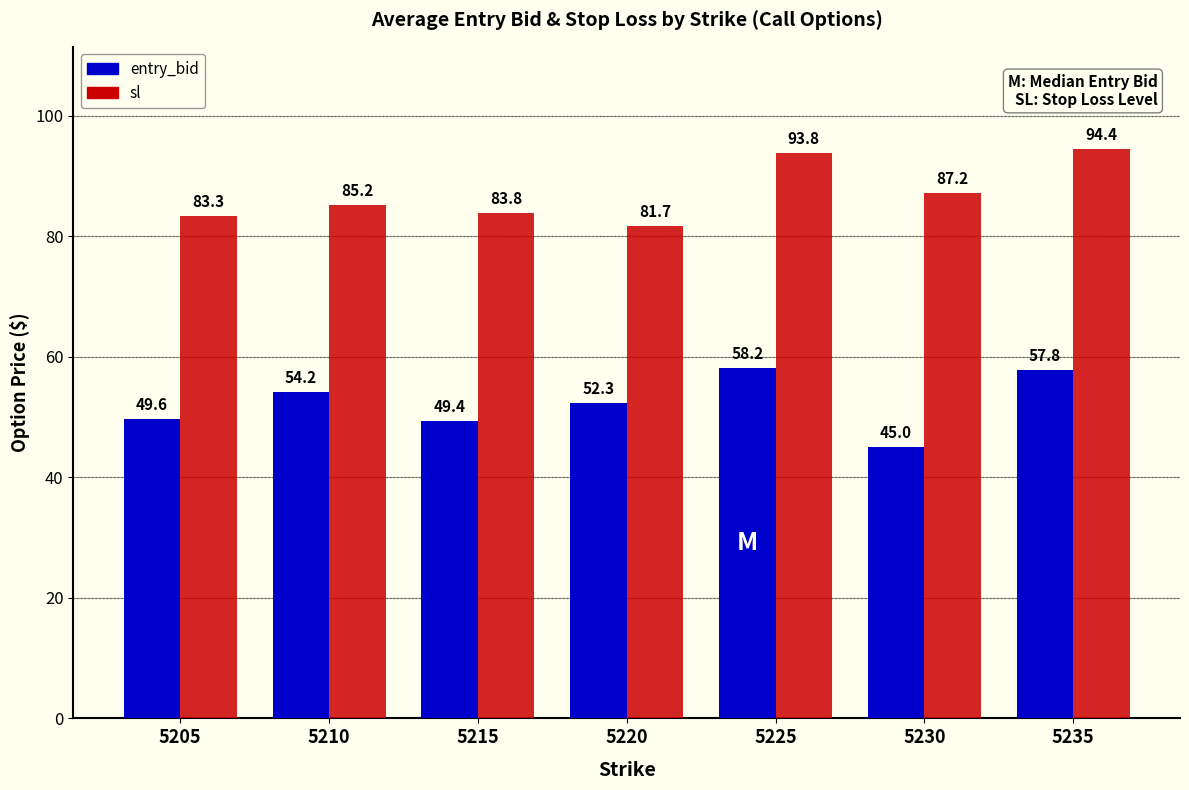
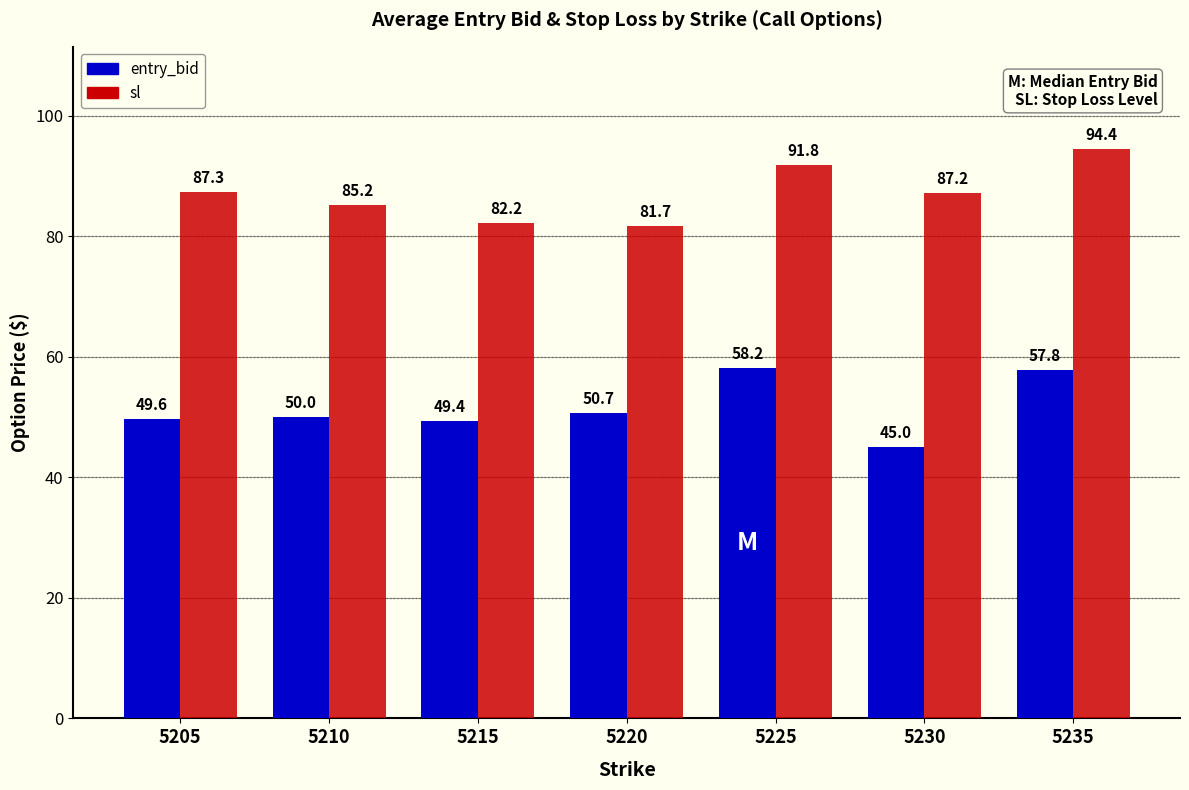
  {
    "entry_bid": {
      "5205": 49.6,
-     "5210": 54.2,
+     "5210": 50.0,
      "5215": 49.4,
-     "5220": 52.3,
+     "5220": 50.7,
      "5225": 58.2,
      "5230": 45.0,
      "5235": 57.8
    },
    "sl": {
-     "5205": 83.3,
+     "5205": 87.3,
      "5210": 85.2,
-     "5215": 83.8,
+     "5215": 82.2,
      "5220": 81.7,
-     "5225": 93.8,
+     "5225": 91.8,
      "5230": 87.2,
      "5235": 94.4
    }
  }
